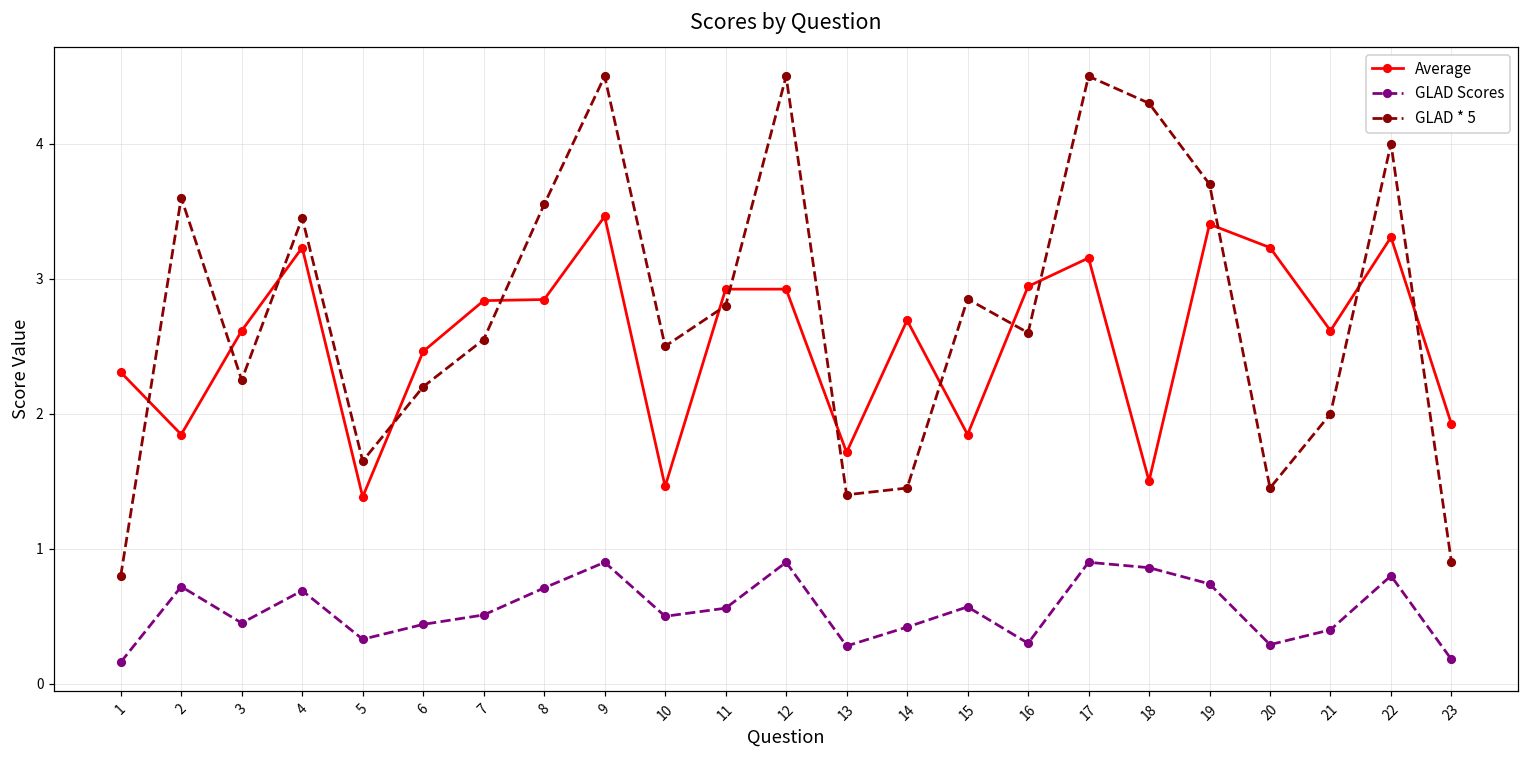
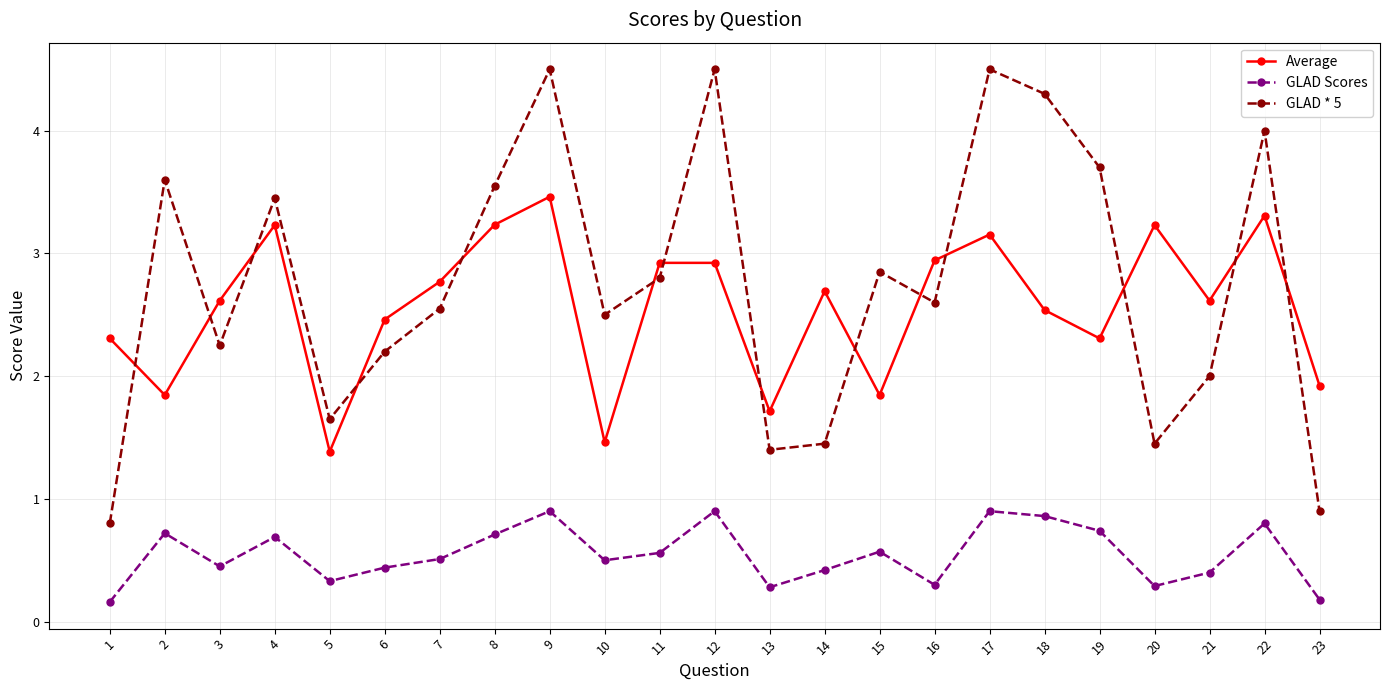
  {
    "Average": {
      "1": 2.31,
      "2": 1.85,
      "3": 2.62,
      "4": 3.23,
      "5": 1.38,
      "6": 2.46,
-     "7": 2.84,
-     "8": 2.85,
+     "7": 2.77,
+     "8": 3.23,
      "9": 3.46,
      "10": 1.46,
      "11": 2.92,
      "12": 2.92,
      "13": 1.71,
      "14": 2.69,
      "15": 1.85,
      "16": 2.94,
      "17": 3.15,
-     "18": 1.50,
-     "19": 3.40,
+     "18": 2.54,
+     "19": 2.31,
      "20": 3.23,
      "21": 2.62,
      "22": 3.31,
      "23": 1.92
    },
    "GLAD Scores": {
      "1": 0.16,
      "2": 0.72,
      "3": 0.45,
      "4": 0.69,
      "5": 0.33,
      "6": 0.44,
      "7": 0.51,
      "8": 0.71,
      "9": 0.90,
      "10": 0.50,
      "11": 0.56,
      "12": 0.90,
      "13": 0.28,
      "14": 0.42,
      "15": 0.57,
      "16": 0.30,
      "17": 0.90,
      "18": 0.86,
      "19": 0.74,
      "20": 0.29,
      "21": 0.40,
      "22": 0.80,
      "23": 0.18
    },
    "GLAD * 5": {
      "1": 0.80,
      "2": 3.60,
      "3": 2.25,
      "4": 3.45,
      "5": 1.65,
      "6": 2.20,
      "7": 2.55,
      "8": 3.55,
      "9": 4.50,
      "10": 2.50,
      "11": 2.80,
      "12": 4.50,
      "13": 1.40,
      "14": 1.45,
      "15": 2.85,
      "16": 2.60,
      "17": 4.50,
      "18": 4.30,
      "19": 3.70,
      "20": 1.45,
      "21": 2.00,
      "22": 4.00,
      "23": 0.90
    }
  }
